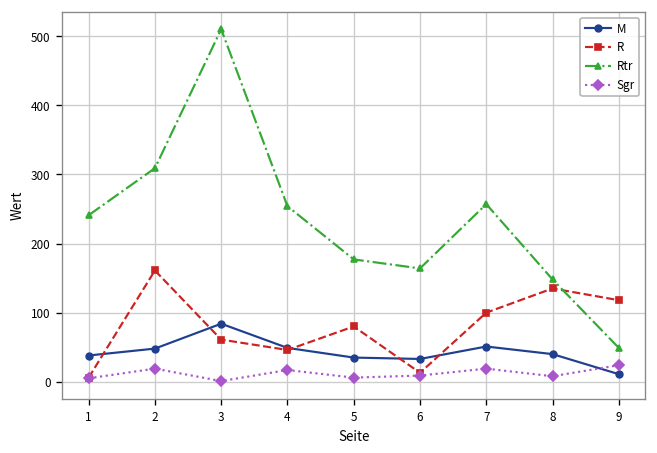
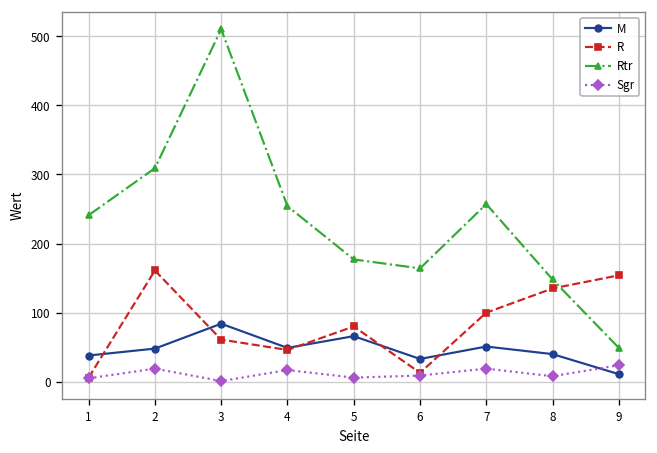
  {
    "M": {
      "1": 40,
      "2": 50,
      "3": 80,
-     "5": 40,
+     "5": 70,
      "6": 30,
      "7": 50,
      "8": 40,
      "9": 10
    },
    "R": {
      "2": 160,
      "3": 60,
      "5": 80,
      "7": 100,
      "8": 140,
-     "9": 120
+     "9": 150
    },
    "Rtr": {
      "1": 240,
      "2": 310,
      "3": 510,
      "4": 250,
      "5": 180,
      "6": 160,
      "7": 260,
      "8": 150,
      "9": 50
    },
    "Sgr": {
      "2": 20,
      "3": 0,
      "4": 20,
      "5": 10,
      "7": 20,
      "8": 10,
      "9": 20
    }
  }
